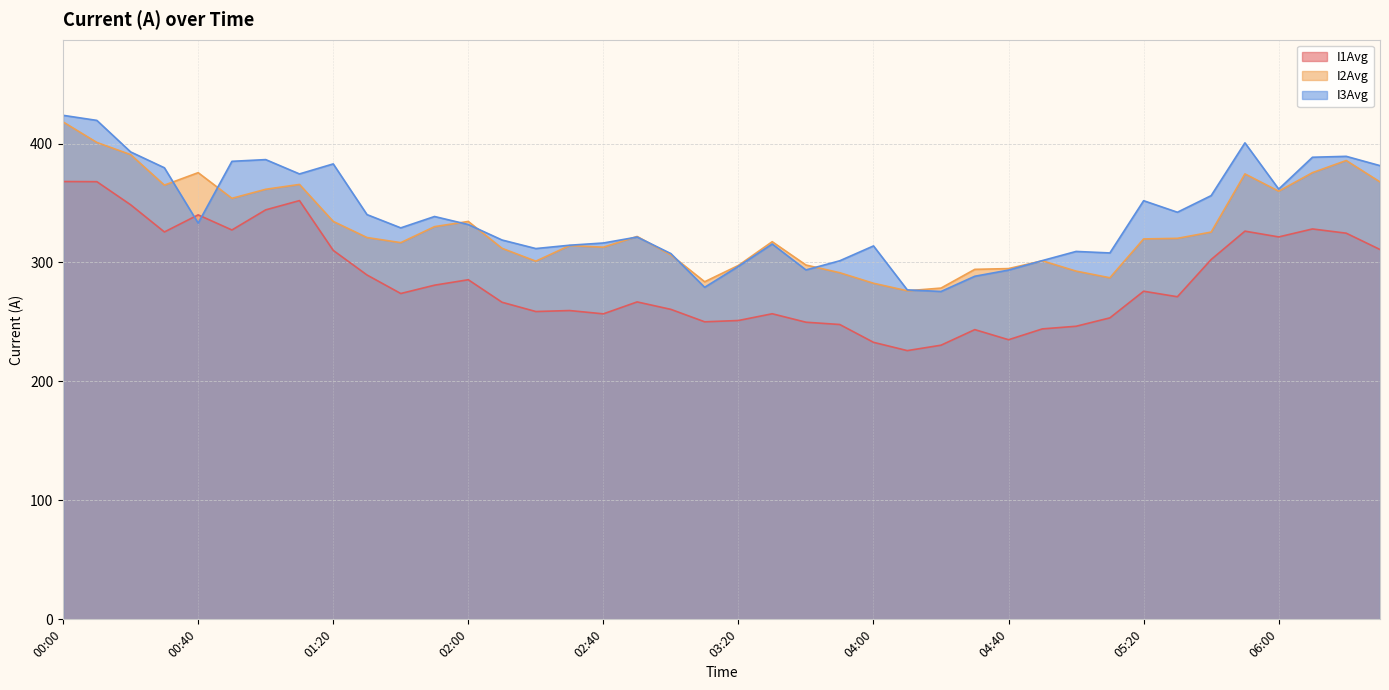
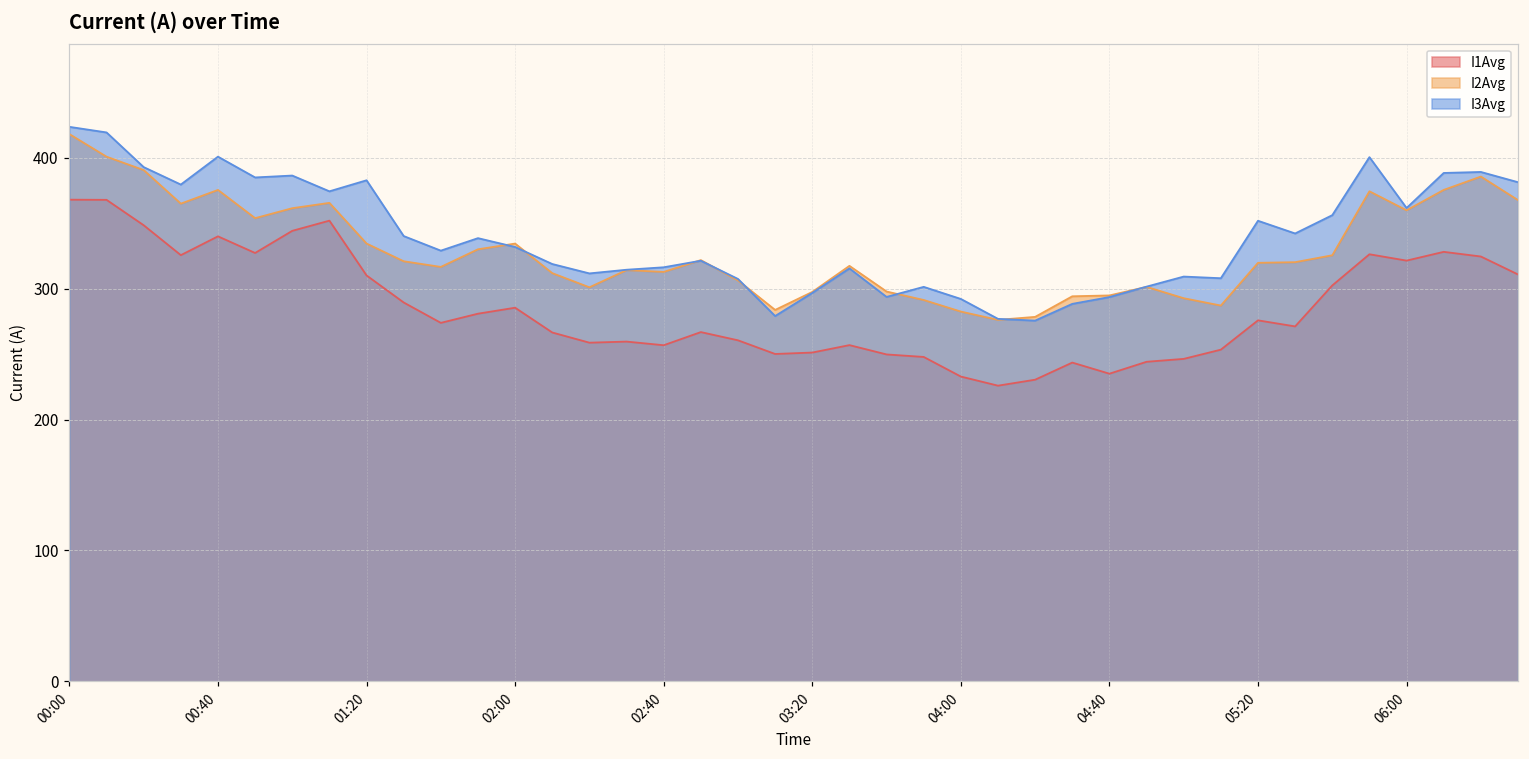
  {
    "I3Avg": {
      "00:00": 424,
-     "00:40": 333,
+     "00:40": 401,
      "01:20": 383,
      "02:00": 332,
      "02:40": 316,
-     "04:00": 314,
+     "04:00": 292,
      "05:20": 352
    }
  }
